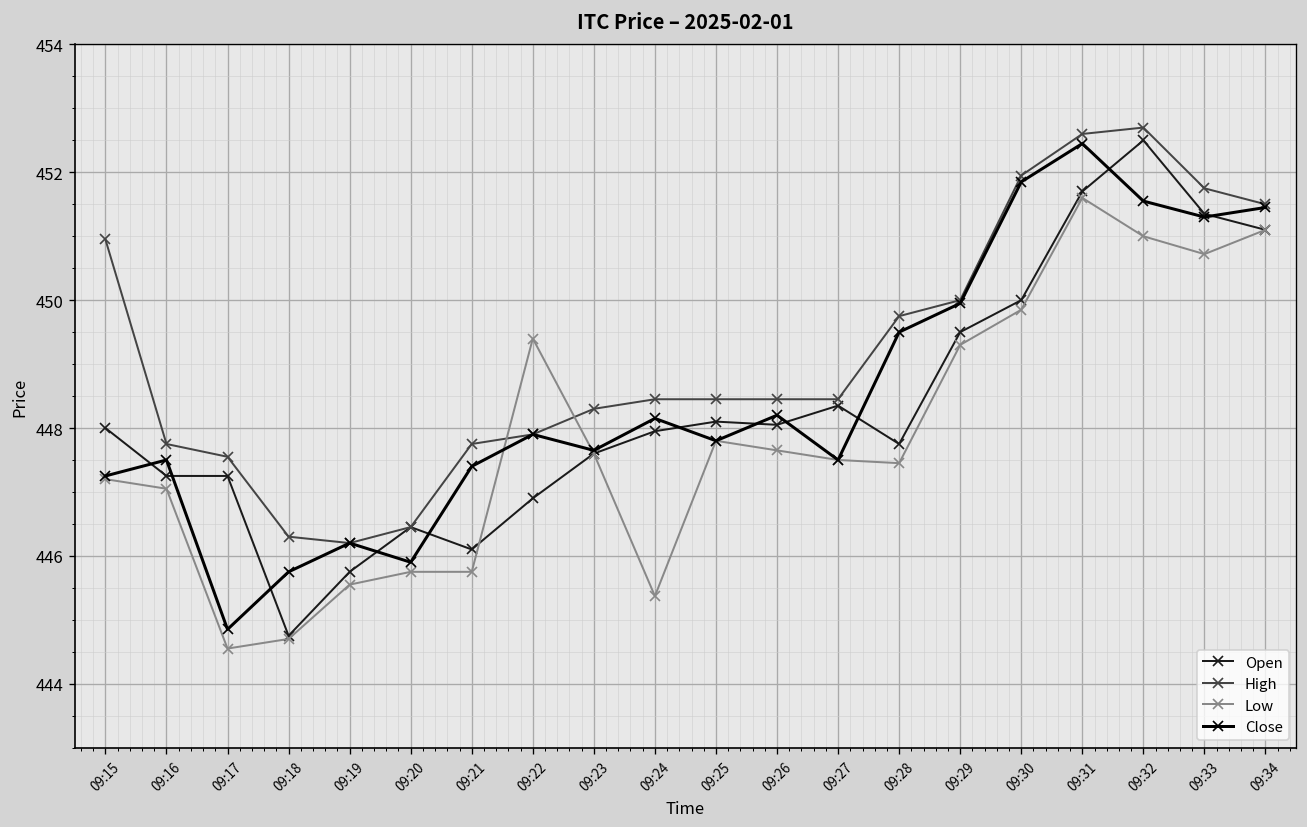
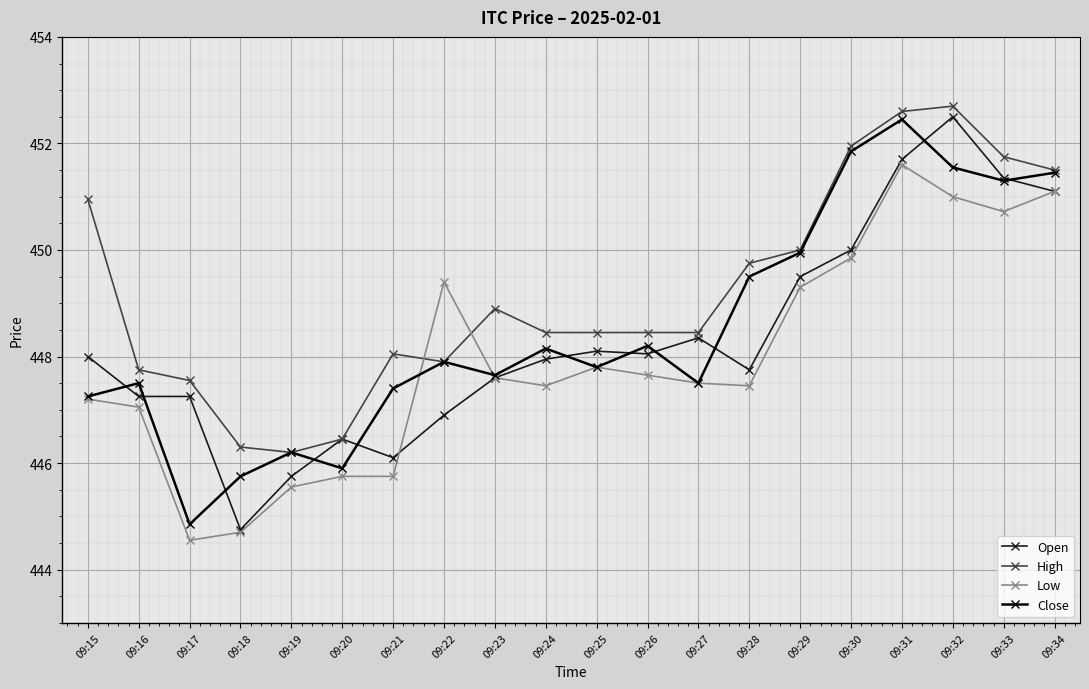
  {
    "High": {
      "09:15": 451.0,
      "09:16": 447.8,
      "09:17": 447.6,
      "09:18": 446.3,
-     "09:21": 447.8,
-     "09:23": 448.3,
+     "09:21": 448.1,
+     "09:23": 448.9,
      "09:24": 448.5,
      "09:25": 448.5,
      "09:26": 448.5,
      "09:27": 448.5,
      "09:28": 449.8,
      "09:29": 450.0,
      "09:30": 452.0,
      "09:31": 452.6,
      "09:32": 452.7,
      "09:33": 451.8,
      "09:34": 451.5
    },
    "Low": {
      "09:15": 447.2,
      "09:16": 447.1,
      "09:17": 444.6,
      "09:18": 444.7,
      "09:19": 445.6,
      "09:20": 445.8,
      "09:21": 445.8,
      "09:22": 449.4,
-     "09:24": 445.4,
+     "09:24": 447.5,
      "09:26": 447.7,
      "09:28": 447.5,
      "09:29": 449.3,
      "09:30": 449.9,
      "09:31": 451.6,
      "09:32": 451.0,
      "09:33": 450.7
    }
  }
